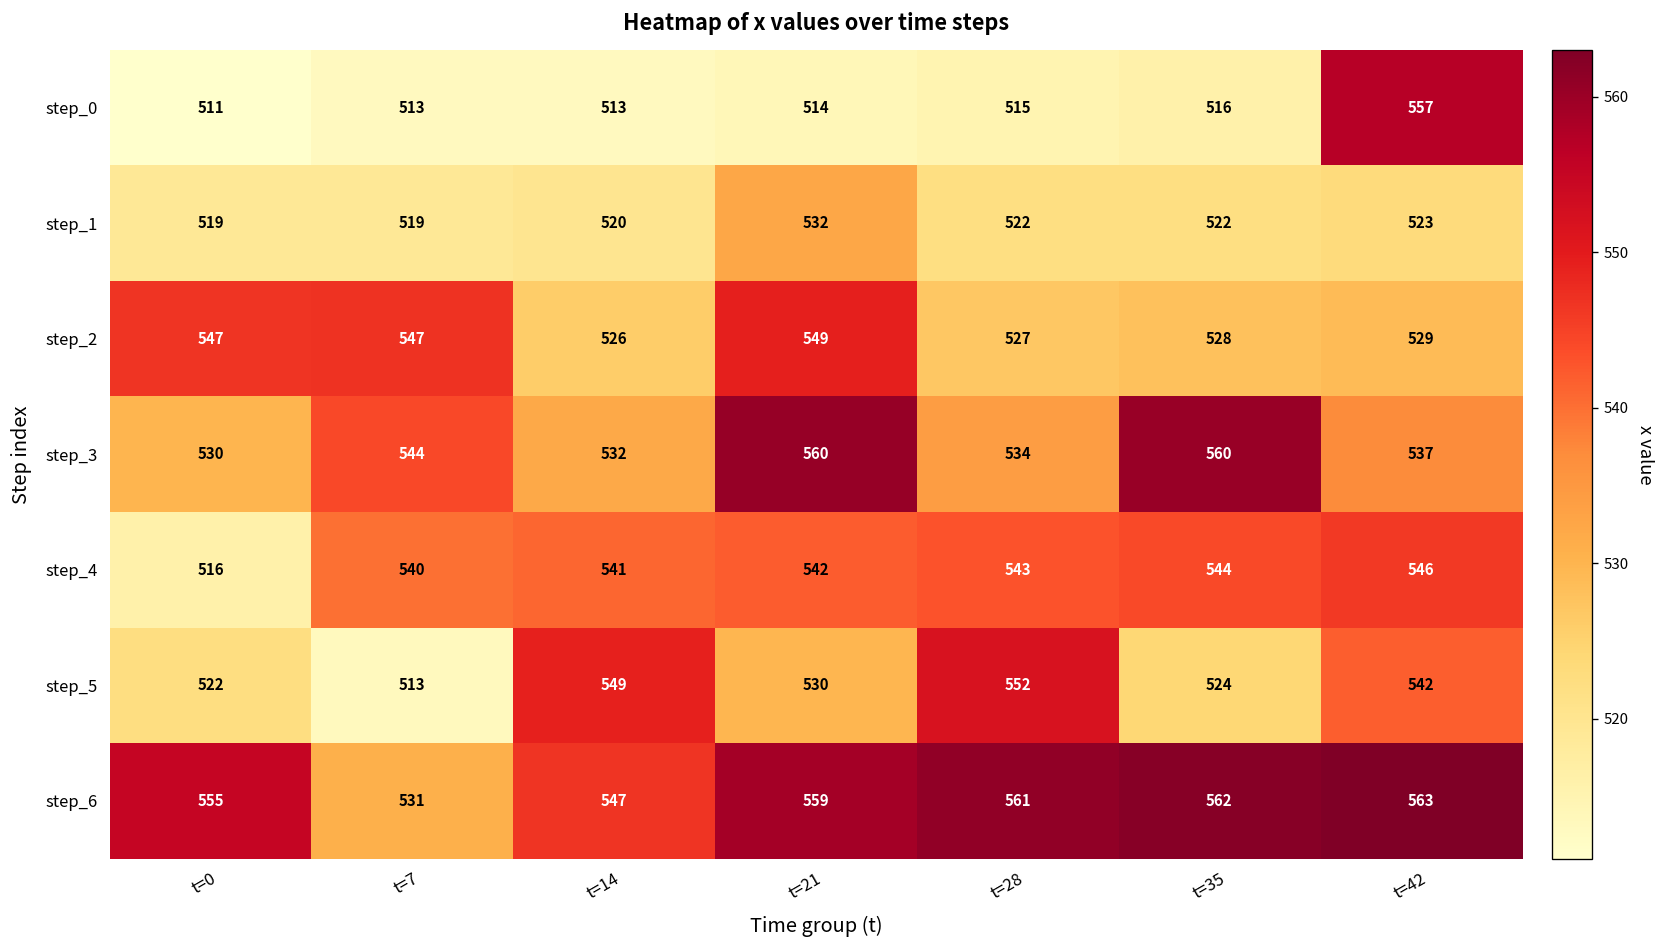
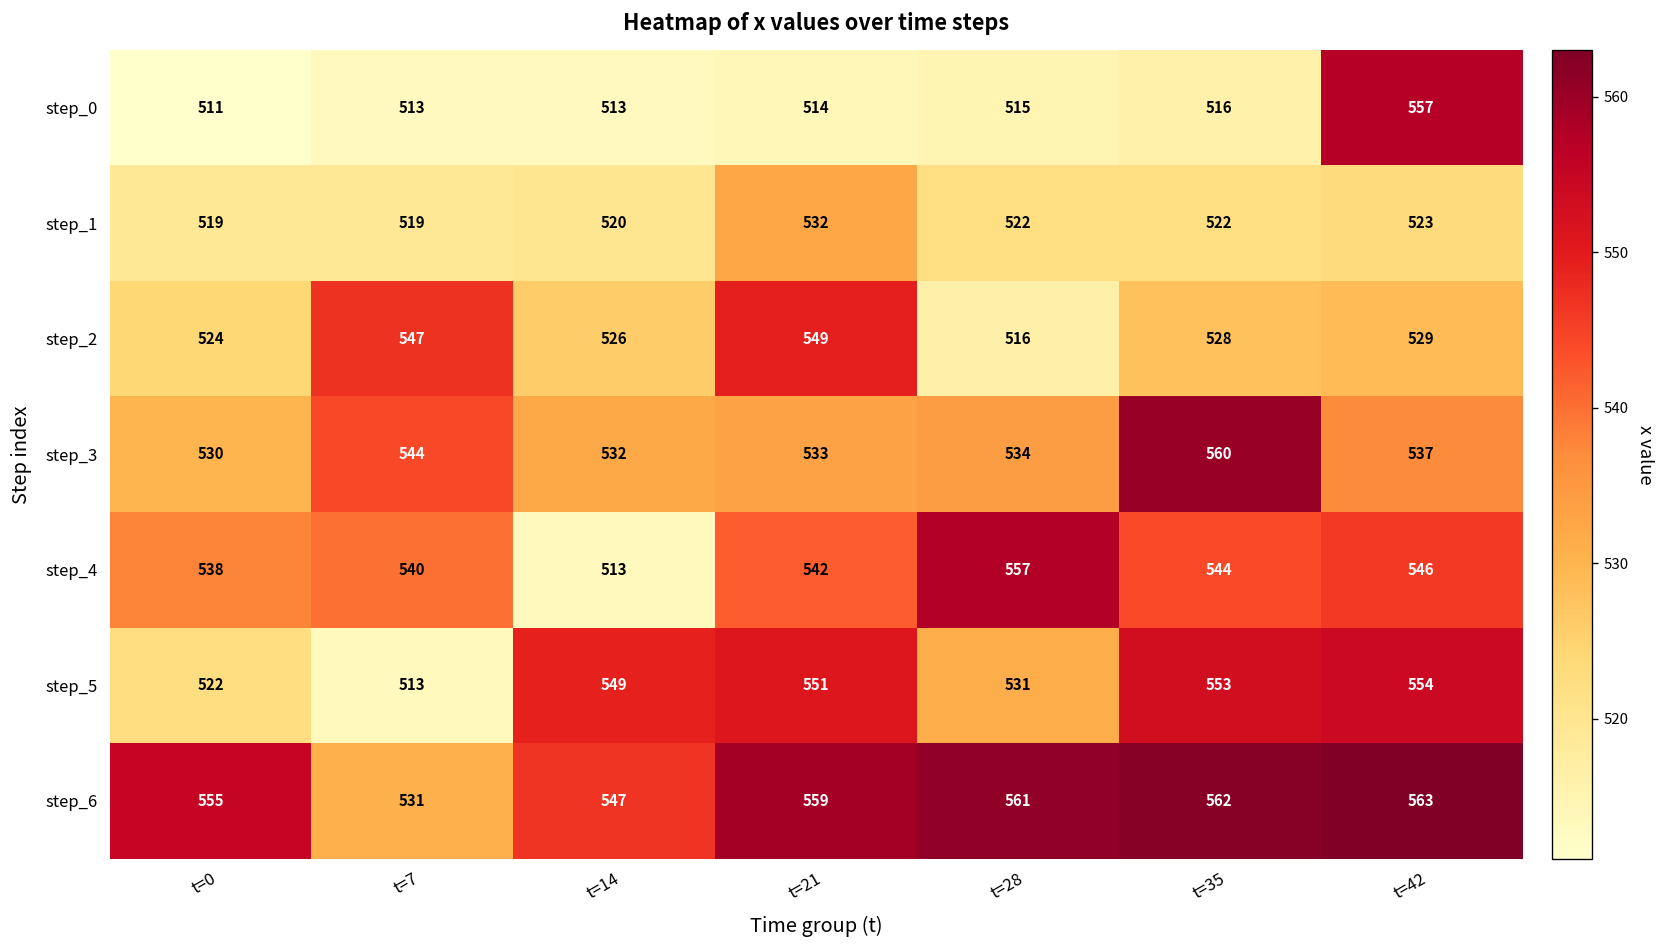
  {
    "step_0": {
      "t=0": 511,
      "t=7": 513,
      "t=14": 513,
      "t=21": 514,
      "t=28": 515,
      "t=35": 516,
      "t=42": 557
    },
    "step_1": {
      "t=0": 519,
      "t=7": 519,
      "t=14": 520,
      "t=21": 532,
      "t=28": 522,
      "t=35": 522,
      "t=42": 523
    },
    "step_2": {
-     "t=0": 547,
+     "t=0": 524,
      "t=7": 547,
      "t=14": 526,
      "t=21": 549,
-     "t=28": 527,
+     "t=28": 516,
      "t=35": 528,
      "t=42": 529
    },
    "step_3": {
      "t=0": 530,
      "t=7": 544,
      "t=14": 532,
-     "t=21": 560,
+     "t=21": 533,
      "t=28": 534,
      "t=35": 560,
      "t=42": 537
    },
    "step_4": {
-     "t=0": 516,
+     "t=0": 538,
      "t=7": 540,
-     "t=14": 541,
+     "t=14": 513,
      "t=21": 542,
-     "t=28": 543,
+     "t=28": 557,
      "t=35": 544,
      "t=42": 546
    },
    "step_5": {
      "t=0": 522,
      "t=7": 513,
      "t=14": 549,
-     "t=21": 530,
-     "t=28": 552,
-     "t=35": 524,
-     "t=42": 542
+     "t=21": 551,
+     "t=28": 531,
+     "t=35": 553,
+     "t=42": 554
    },
    "step_6": {
      "t=0": 555,
      "t=7": 531,
      "t=14": 547,
      "t=21": 559,
      "t=28": 561,
      "t=35": 562,
      "t=42": 563
    }
  }
